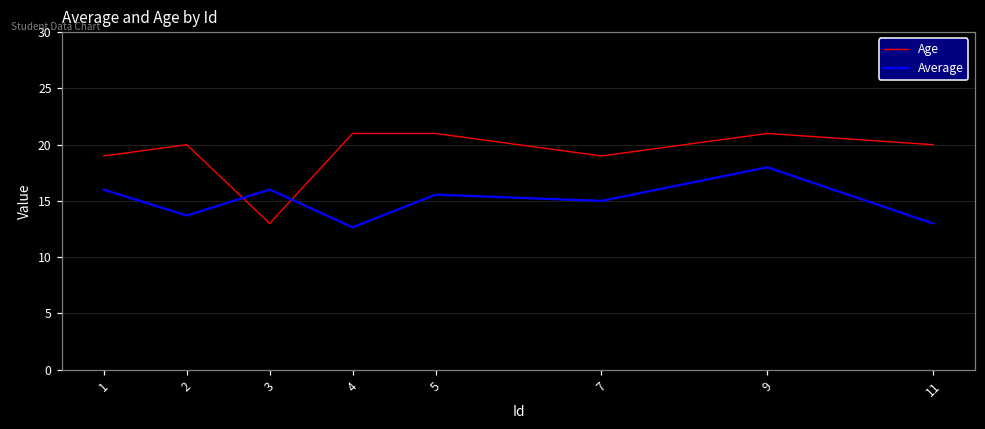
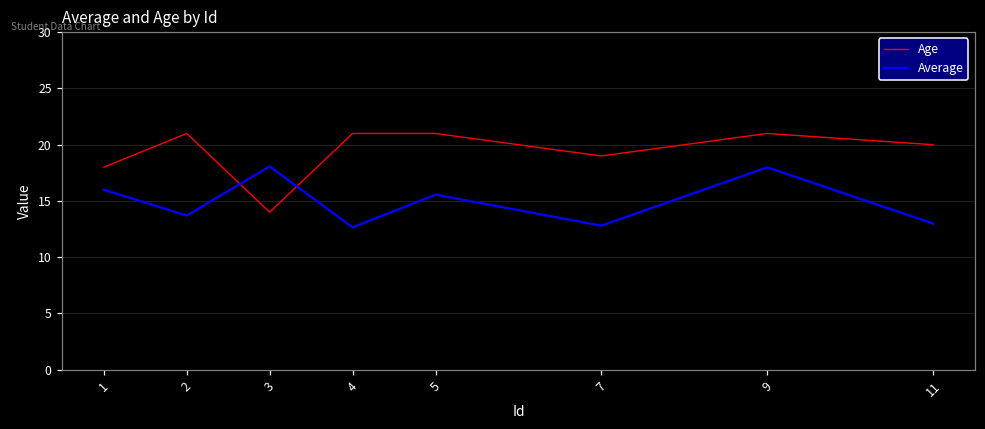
  {
    "Age": {
-     "1": 19,
-     "2": 20,
-     "3": 13,
+     "1": 18,
+     "2": 21,
+     "3": 14,
      "4": 21,
      "5": 21,
      "7": 19,
      "9": 21,
      "11": 20
    },
    "Average": {
      "1": 16.0,
      "2": 13.7,
-     "3": 16.0,
+     "3": 18.1,
      "4": 12.7,
      "5": 15.6,
-     "7": 15.0,
+     "7": 12.8,
      "9": 18.0,
      "11": 13.0
    }
  }
